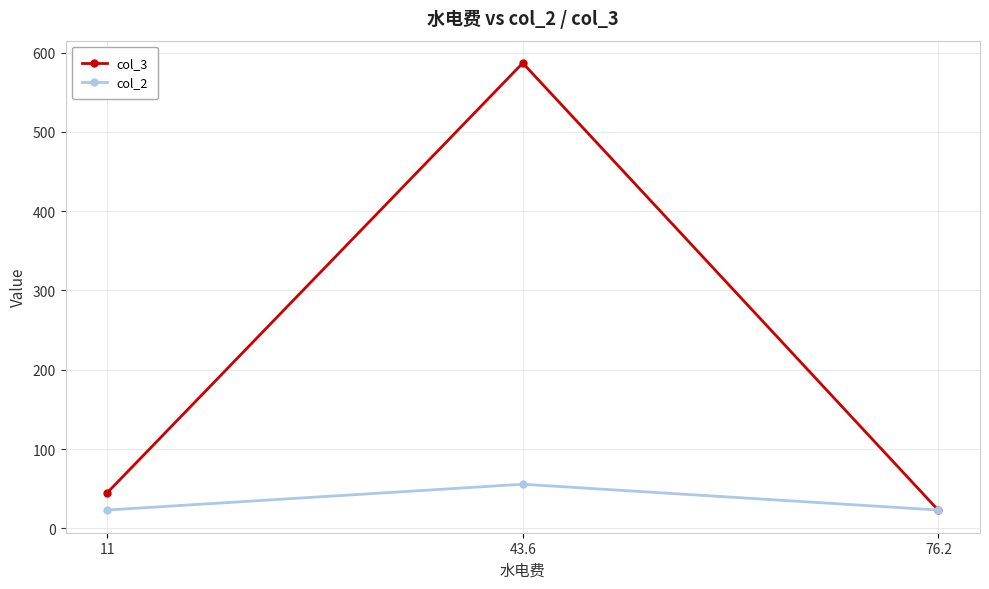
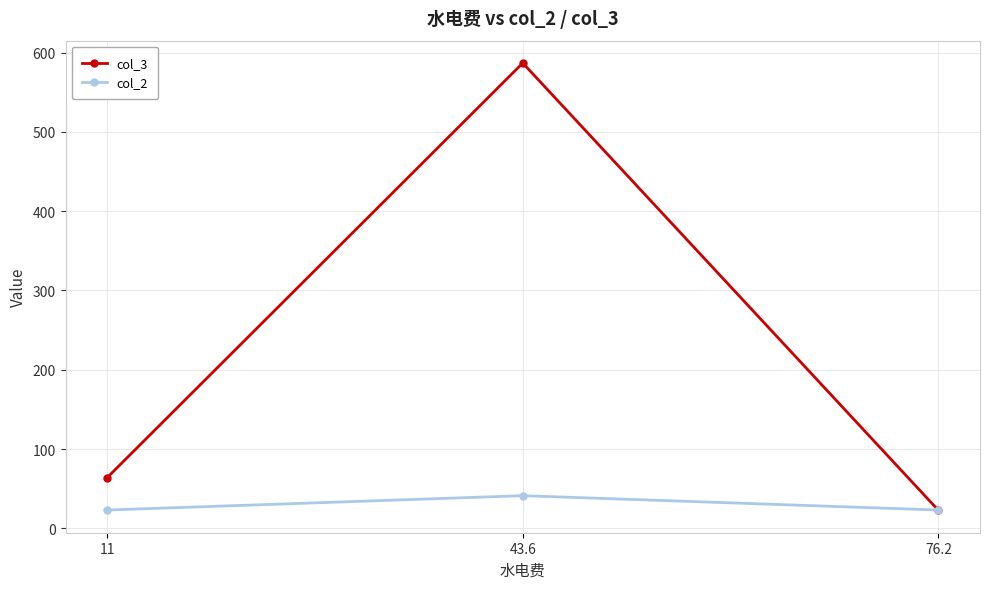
  {
    "col_3": {
-     "11": 40,
+     "11": 60,
      "43.6": 590
    },
    "col_2": {
      "11": 20,
-     "43.6": 60
+     "43.6": 40
    }
  }
